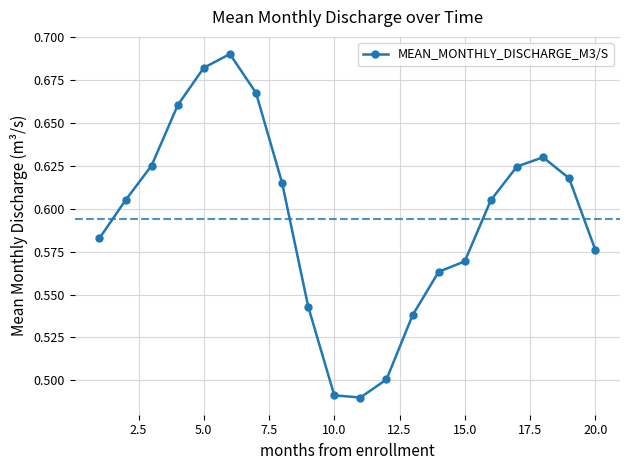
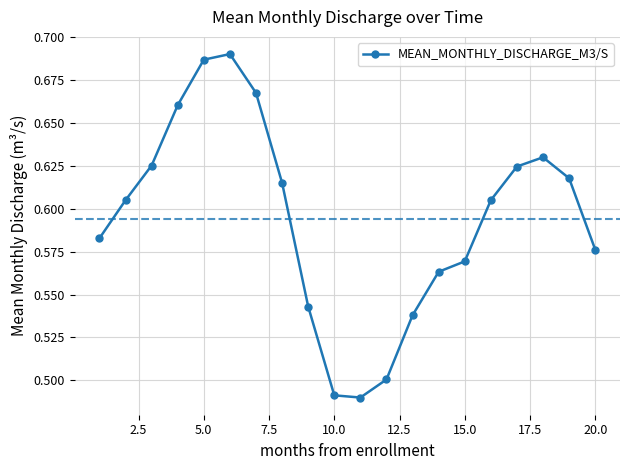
  {
-   "5.0": 0.682,
+   "5.0": 0.687,
    "10.0": 0.491,
    "15.0": 0.569,
    "20.0": 0.576
  }
